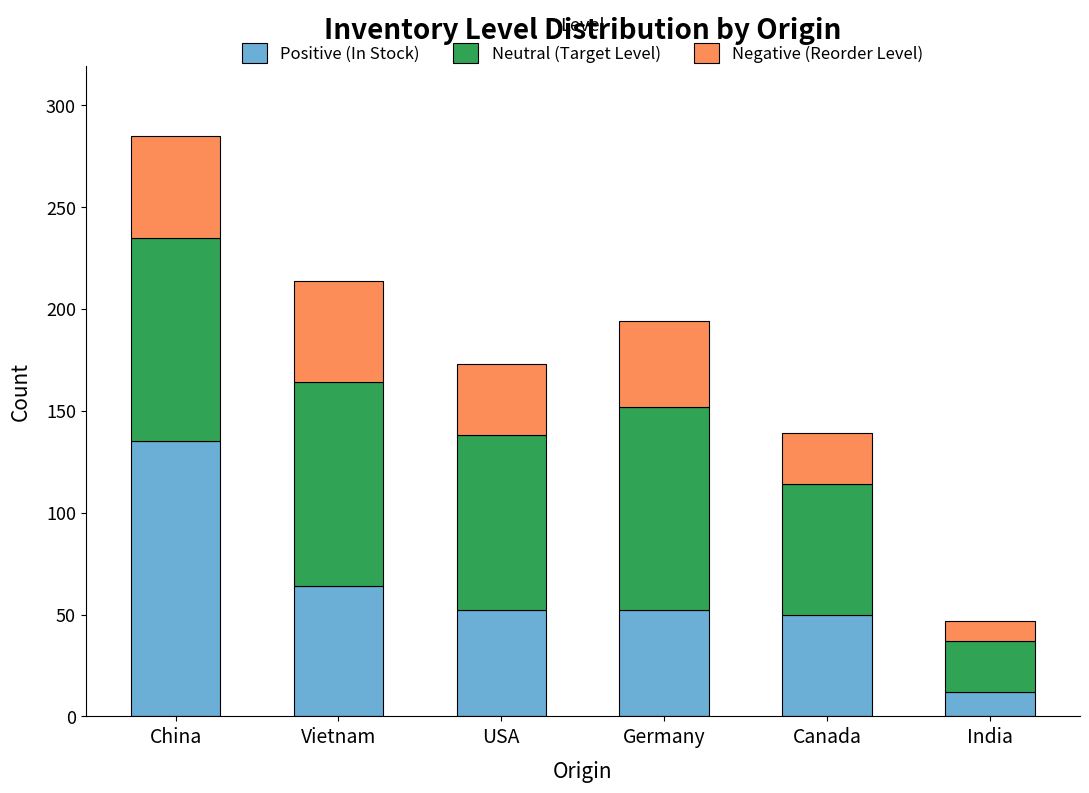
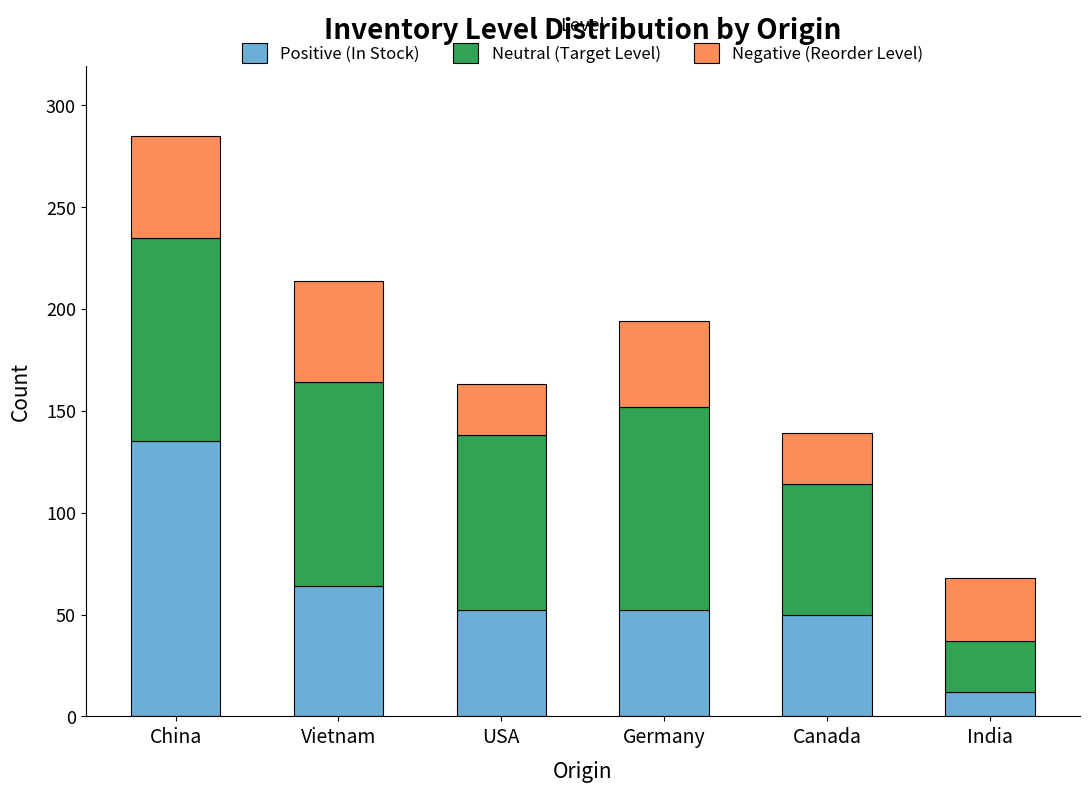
  {
    "Positive (In Stock)": {
      "China": 135,
      "Vietnam": 64,
      "USA": 52,
      "Germany": 52,
      "Canada": 50,
      "India": 12
    },
    "Neutral (Target Level)": {
      "China": 100,
      "Vietnam": 100,
      "USA": 86,
      "Germany": 100,
      "Canada": 64,
      "India": 25
    },
    "Negative (Reorder Level)": {
      "China": 50,
      "Vietnam": 50,
-     "USA": 35,
+     "USA": 25,
      "Germany": 42,
      "Canada": 25,
-     "India": 10
+     "India": 31
    }
  }
